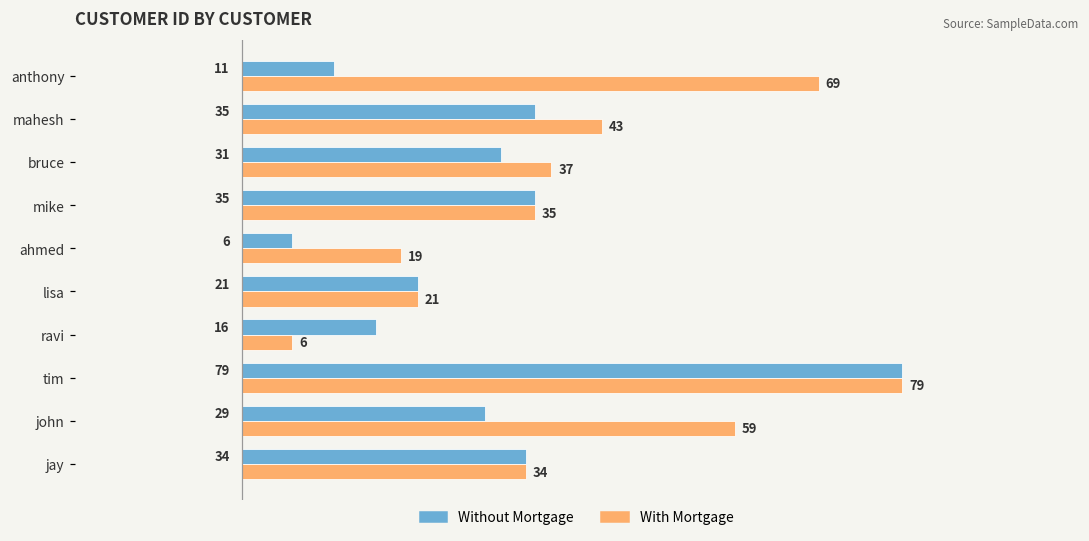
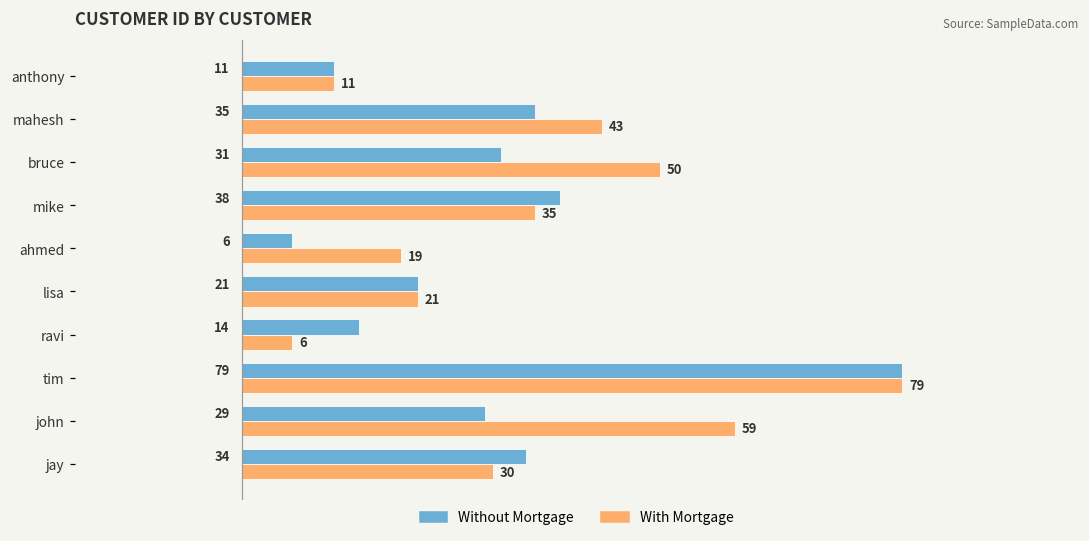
  {
    "Without Mortgage": {
-     "mike": 35,
-     "ravi": 16
+     "mike": 38,
+     "ravi": 14
    },
    "With Mortgage": {
-     "anthony": 69,
+     "anthony": 11,
      "mahesh": 43,
-     "bruce": 37,
+     "bruce": 50,
      "mike": 35,
      "ahmed": 19,
      "lisa": 21,
      "ravi": 6,
      "tim": 79,
      "john": 59,
-     "jay": 34
+     "jay": 30
    }
  }
